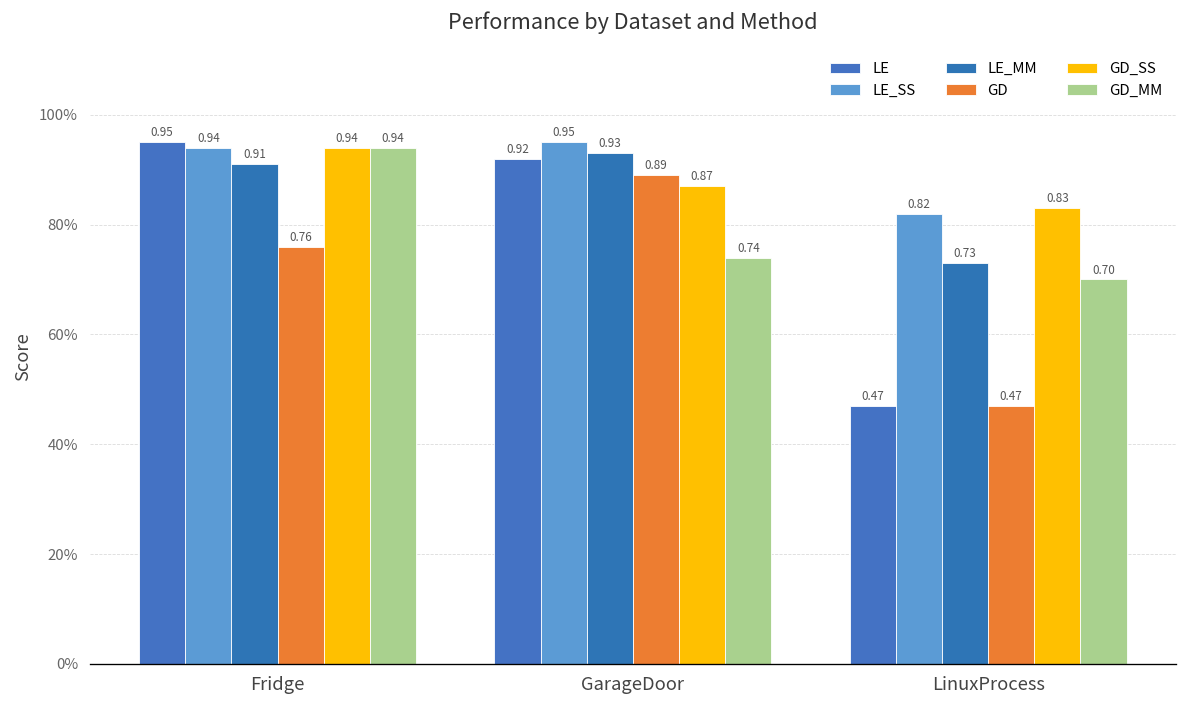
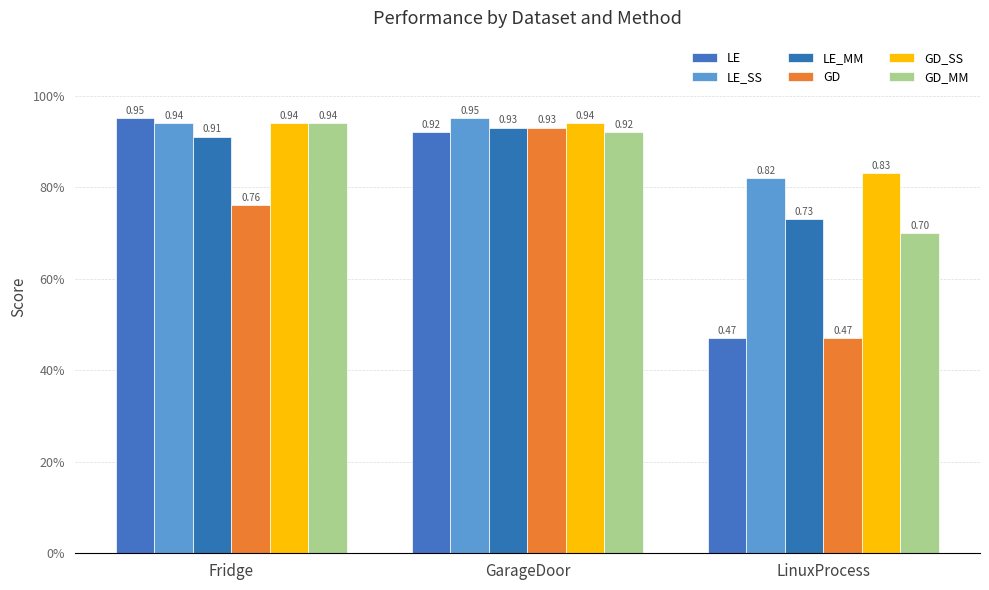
  {
    "GD": {
      "Fridge": 0.76,
-     "GarageDoor": 0.89,
+     "GarageDoor": 0.93,
      "LinuxProcess": 0.47
    },
    "GD_SS": {
      "Fridge": 0.94,
-     "GarageDoor": 0.87,
+     "GarageDoor": 0.94,
      "LinuxProcess": 0.83
    },
    "GD_MM": {
      "Fridge": 0.94,
-     "GarageDoor": 0.74,
+     "GarageDoor": 0.92,
      "LinuxProcess": 0.70
    }
  }
